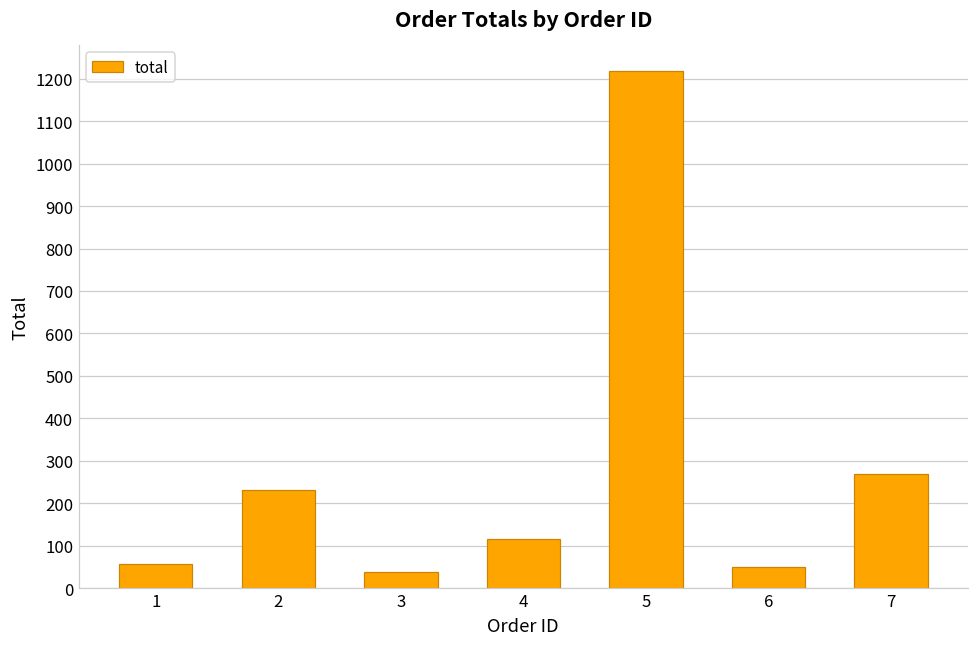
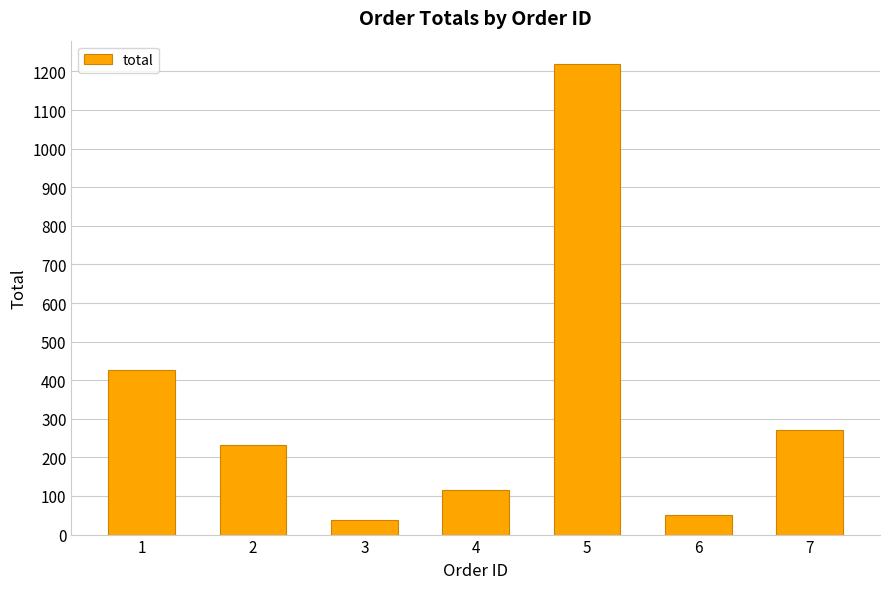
  {
-   "1": 60,
+   "1": 430,
    "2": 230,
    "3": 40,
    "4": 110,
    "5": 1220,
    "6": 50,
    "7": 270
  }
